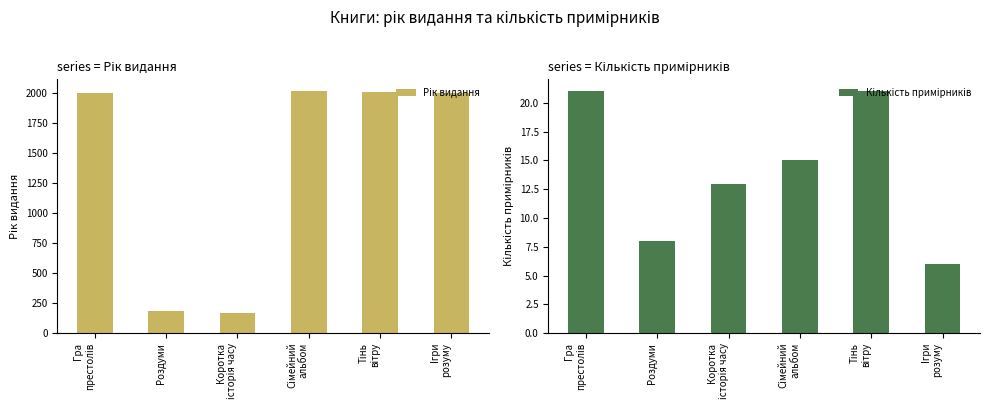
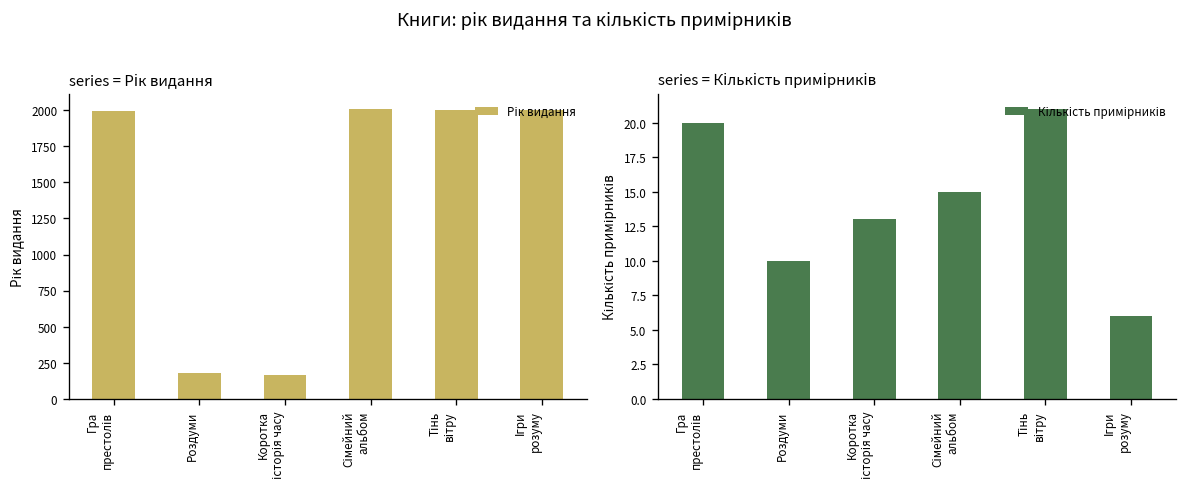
  {
    "series = Рік видання": {
      "Гра престолів": 2000,
      "Роздуми": 180,
      "Коротка історія часу": 170,
      "Сімейний альбом": 2010,
      "Тінь вітру": 2000,
      "Ігри розуму": 2000
    },
    "series = Кількість примірників": {
-     "Гра престолів": 21,
-     "Роздуми": 8,
+     "Гра престолів": 20,
+     "Роздуми": 10,
      "Коротка історія часу": 13,
      "Сімейний альбом": 15,
      "Тінь вітру": 21,
      "Ігри розуму": 6
    }
  }
